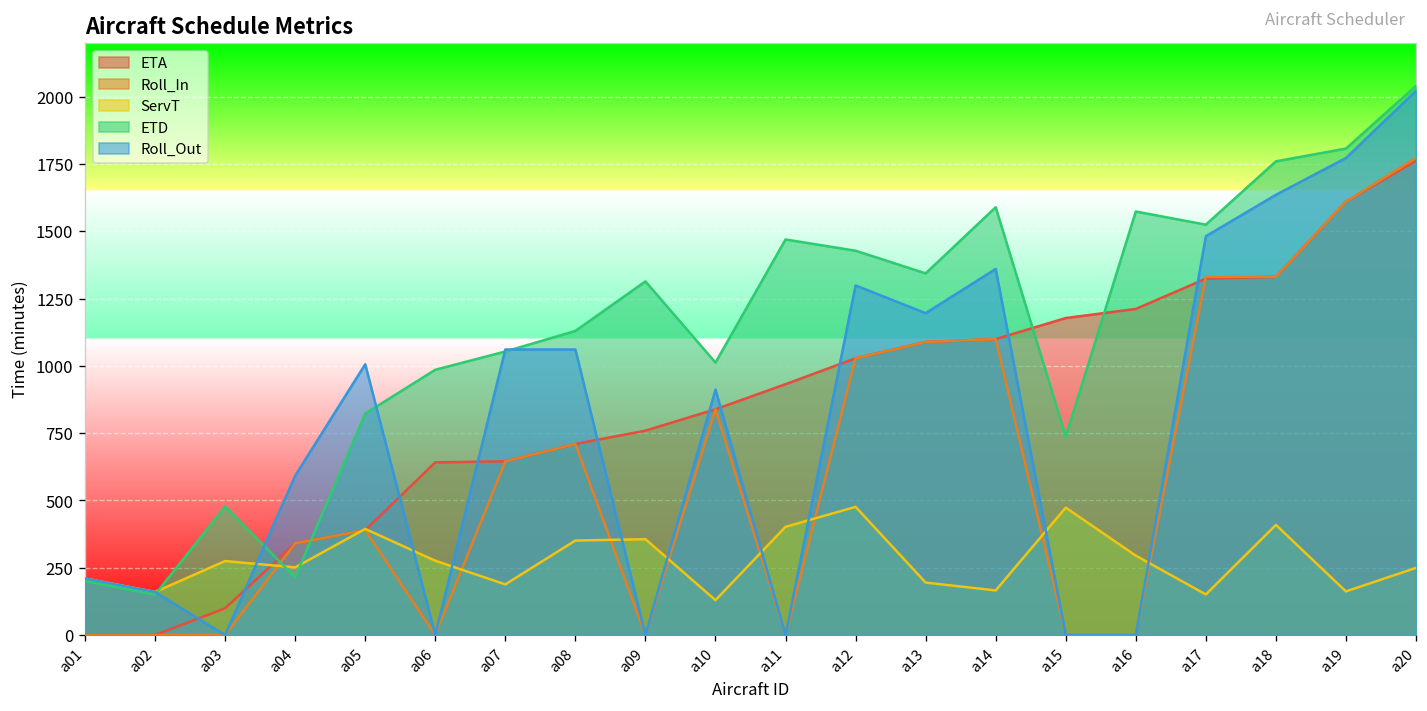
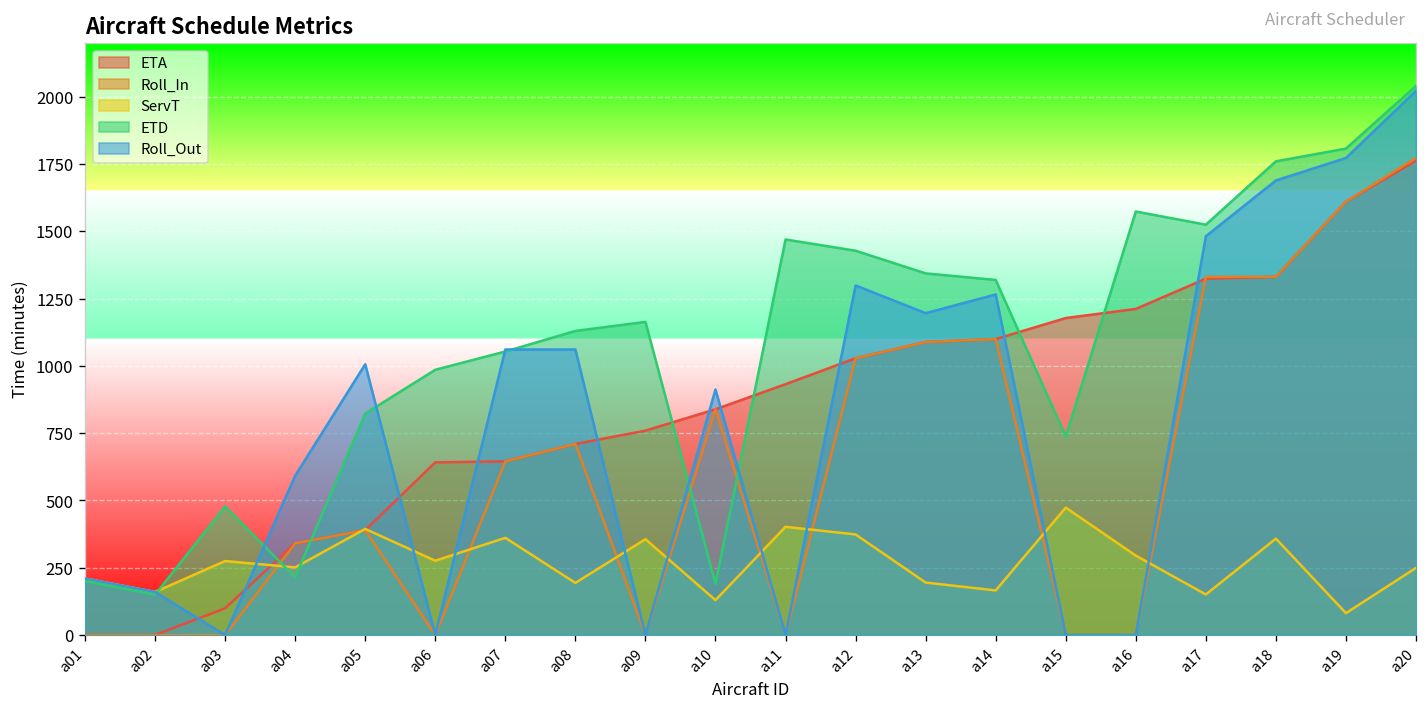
  {
    "ServT": {
      "a03": 270,
      "a04": 250,
      "a06": 280,
-     "a07": 190,
-     "a08": 350,
+     "a07": 360,
+     "a08": 190,
      "a09": 360,
      "a10": 130,
      "a11": 400,
-     "a12": 480,
+     "a12": 370,
      "a13": 190,
      "a14": 170,
      "a15": 470,
      "a16": 300,
      "a17": 150,
-     "a18": 410,
-     "a19": 160,
+     "a18": 360,
+     "a19": 80,
      "a20": 250
    },
    "ETD": {
      "a03": 480,
      "a04": 210,
      "a05": 820,
      "a06": 990,
      "a08": 1130,
-     "a09": 1310,
-     "a10": 1010,
+     "a09": 1160,
+     "a10": 190,
      "a11": 1470,
      "a12": 1430,
      "a13": 1340,
-     "a14": 1590,
+     "a14": 1320,
      "a15": 740,
      "a16": 1570,
      "a17": 1520,
      "a18": 1760,
      "a19": 1810,
      "a20": 2040
    },
    "Roll_Out": {
      "a04": 590,
      "a05": 1010,
      "a08": 1060,
      "a10": 910,
      "a12": 1300,
      "a13": 1200,
-     "a14": 1360,
+     "a14": 1270,
      "a17": 1480,
-     "a18": 1640,
+     "a18": 1690,
      "a19": 1770,
      "a20": 2020
    }
  }
